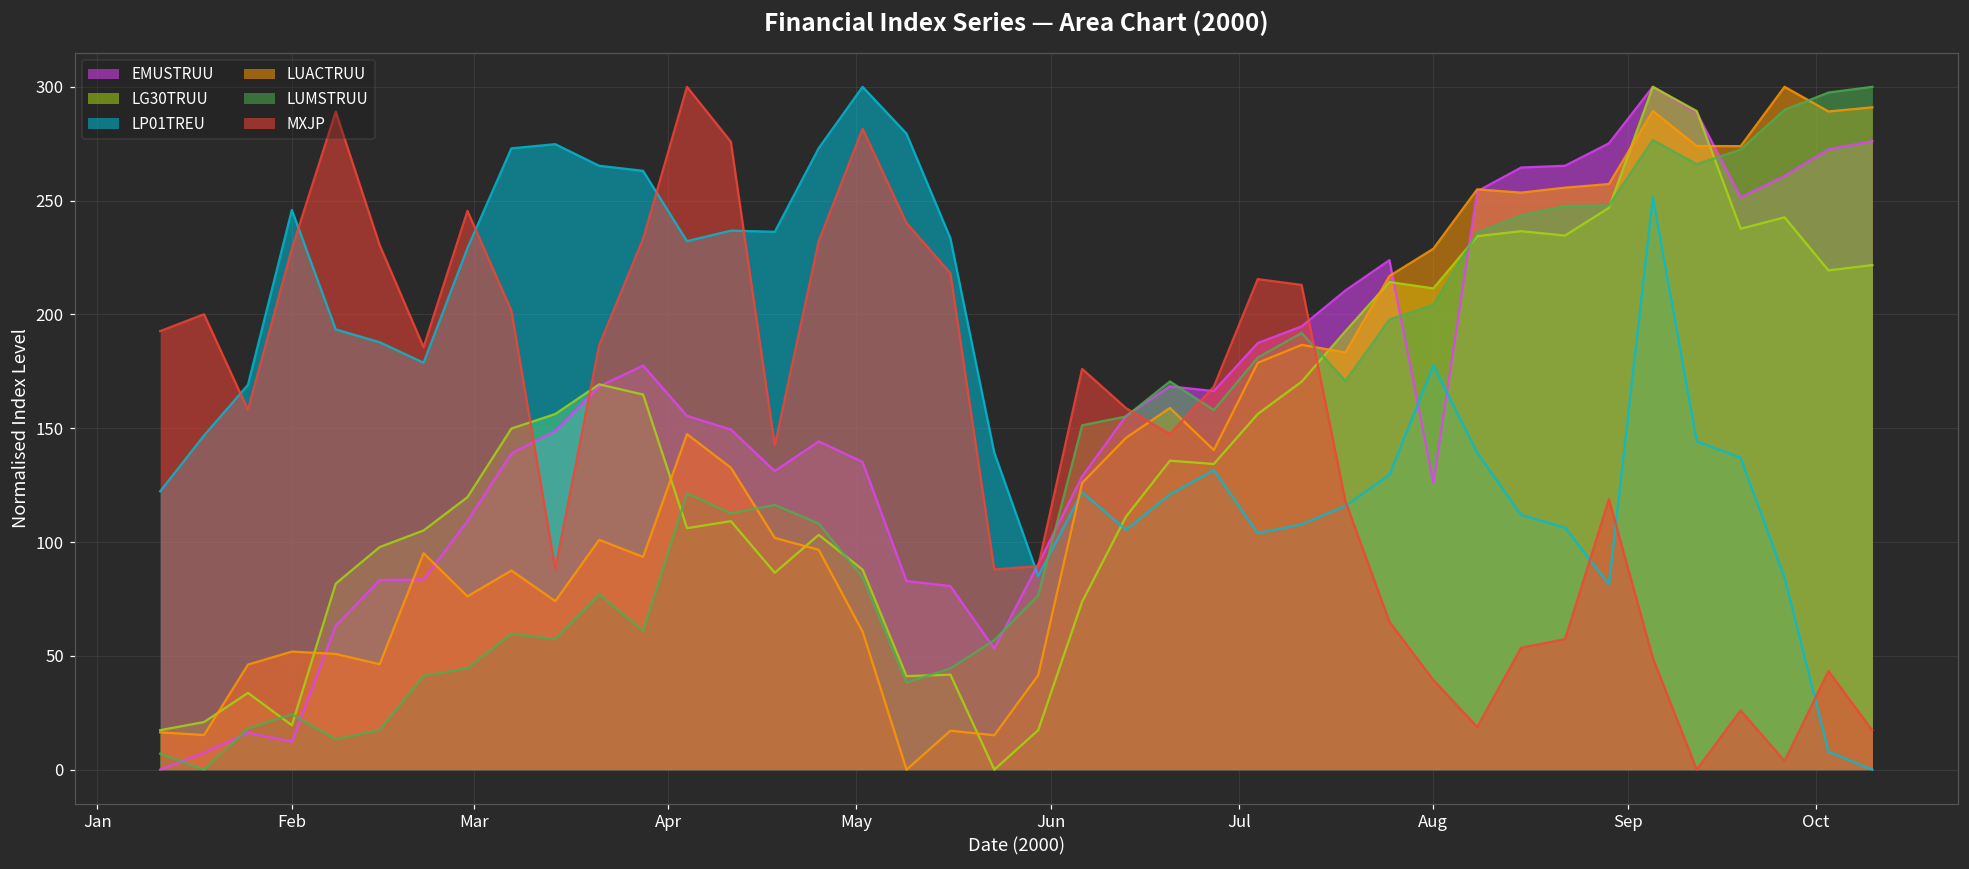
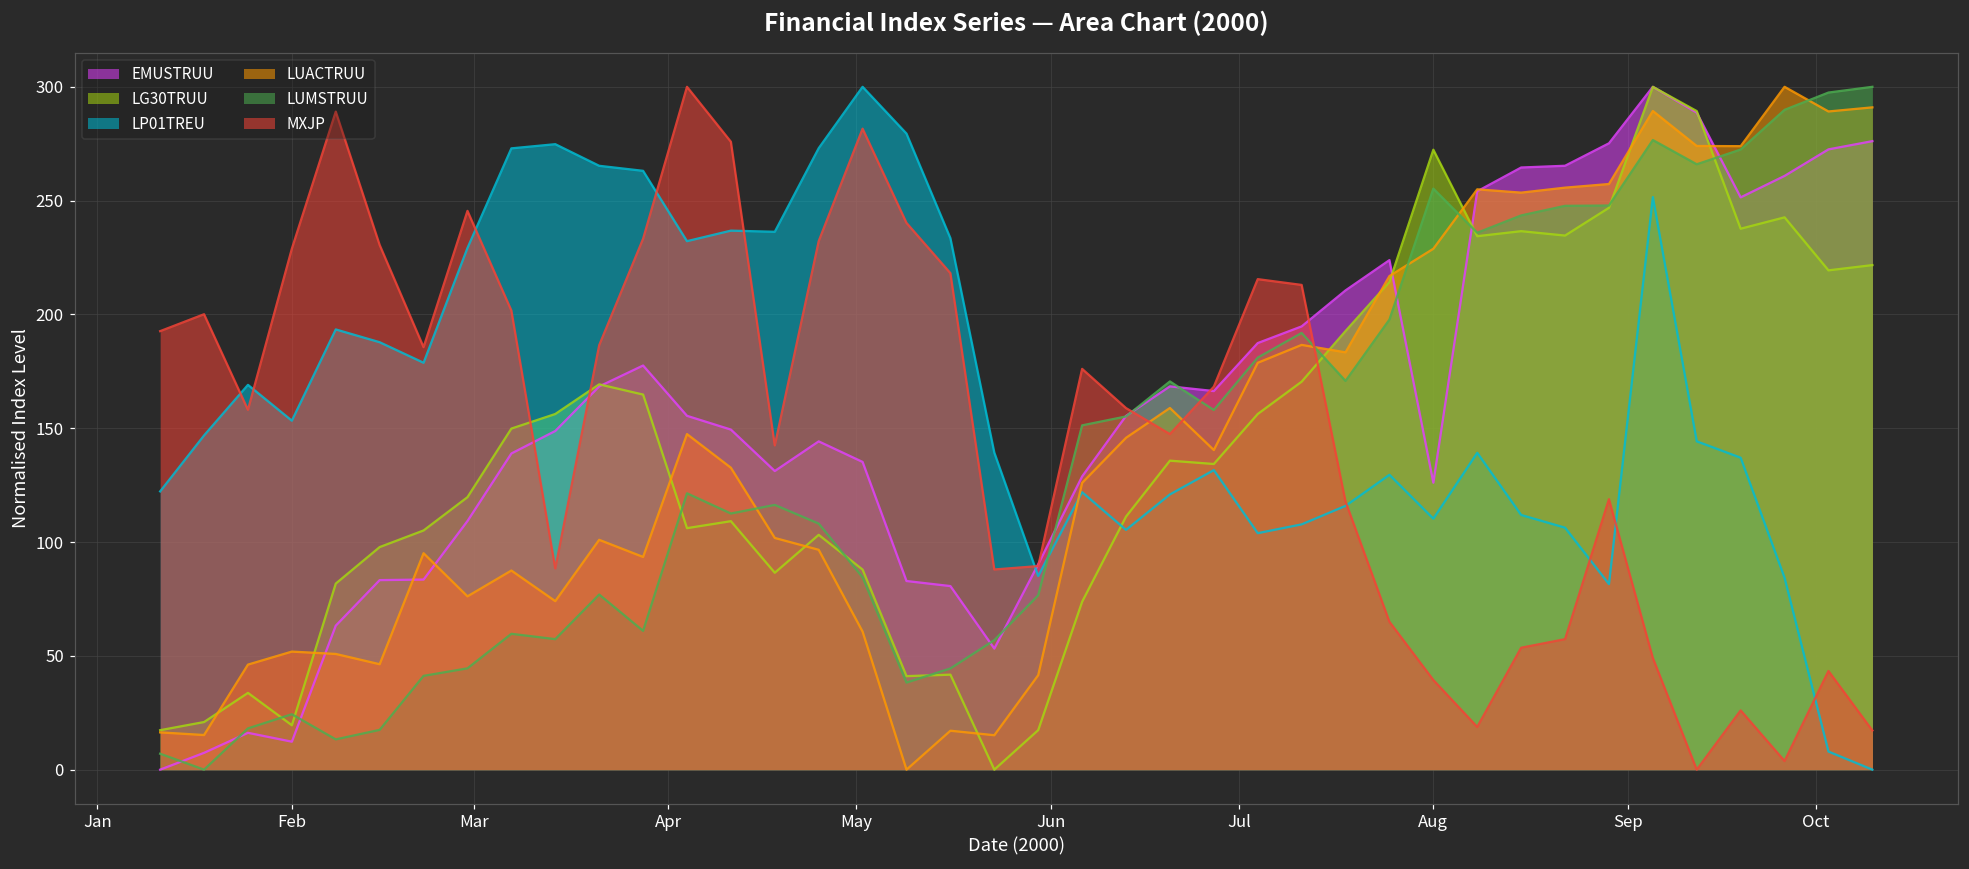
  {
    "EMUSTRUU": {
      "Feb": 12,
      "Aug": 126
    },
    "LG30TRUU": {
      "Feb": 20,
-     "Aug": 211
+     "Aug": 272
    },
    "LP01TREU": {
-     "Feb": 246,
-     "Aug": 178
+     "Feb": 153,
+     "Aug": 110
    },
    "LUACTRUU": {
      "Feb": 52,
      "Aug": 229
    },
    "LUMSTRUU": {
      "Feb": 24,
-     "Aug": 204
+     "Aug": 255
    },
    "MXJP": {
      "Feb": 229,
      "Aug": 39
    }
  }
